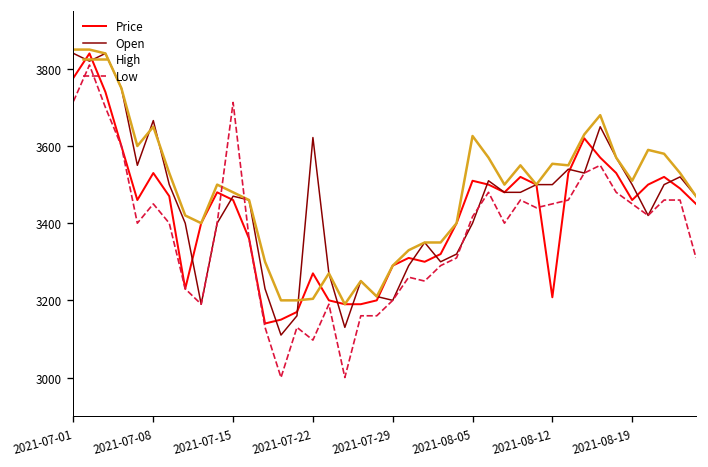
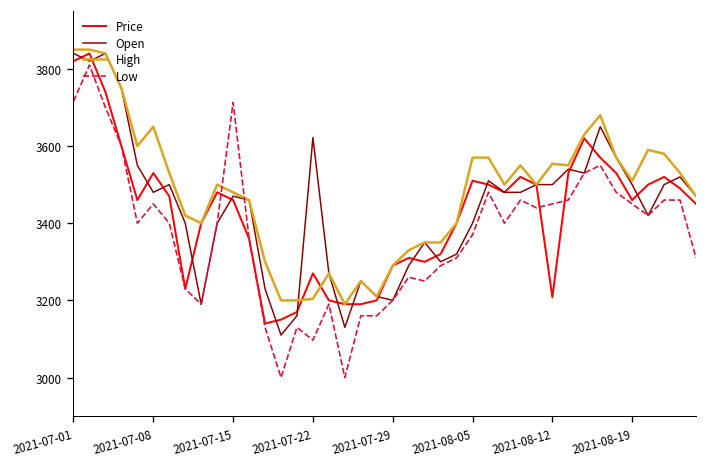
  {
    "Price": {
-     "2021-07-01": 3780,
+     "2021-07-01": 3820,
      "2021-07-08": 3530,
      "2021-07-15": 3460,
      "2021-07-22": 3270,
      "2021-08-05": 3510,
      "2021-08-12": 3210,
      "2021-08-19": 3460
    },
    "Open": {
      "2021-07-01": 3840,
-     "2021-07-08": 3670,
+     "2021-07-08": 3480,
      "2021-07-15": 3470,
      "2021-07-22": 3620,
      "2021-08-05": 3400,
      "2021-08-12": 3500,
      "2021-08-19": 3500
    },
    "High": {
      "2021-07-01": 3850,
      "2021-07-08": 3650,
      "2021-07-15": 3480,
      "2021-07-22": 3200,
-     "2021-08-05": 3630,
+     "2021-08-05": 3570,
      "2021-08-12": 3550,
      "2021-08-19": 3510
    },
    "Low": {
      "2021-07-01": 3720,
      "2021-07-08": 3450,
      "2021-07-15": 3710,
      "2021-07-22": 3100,
-     "2021-08-05": 3420,
+     "2021-08-05": 3370,
      "2021-08-12": 3450,
      "2021-08-19": 3450
    }
  }
